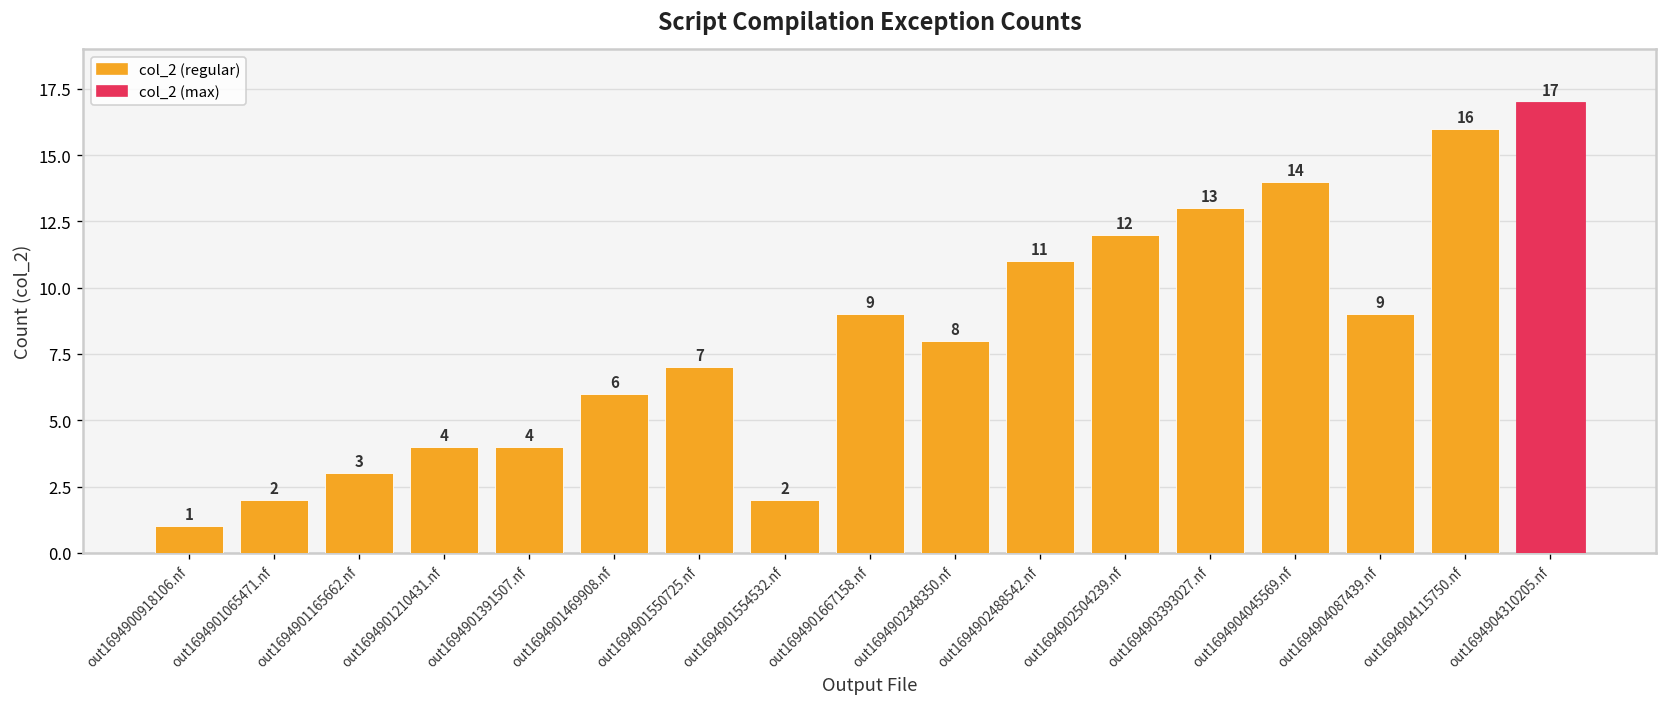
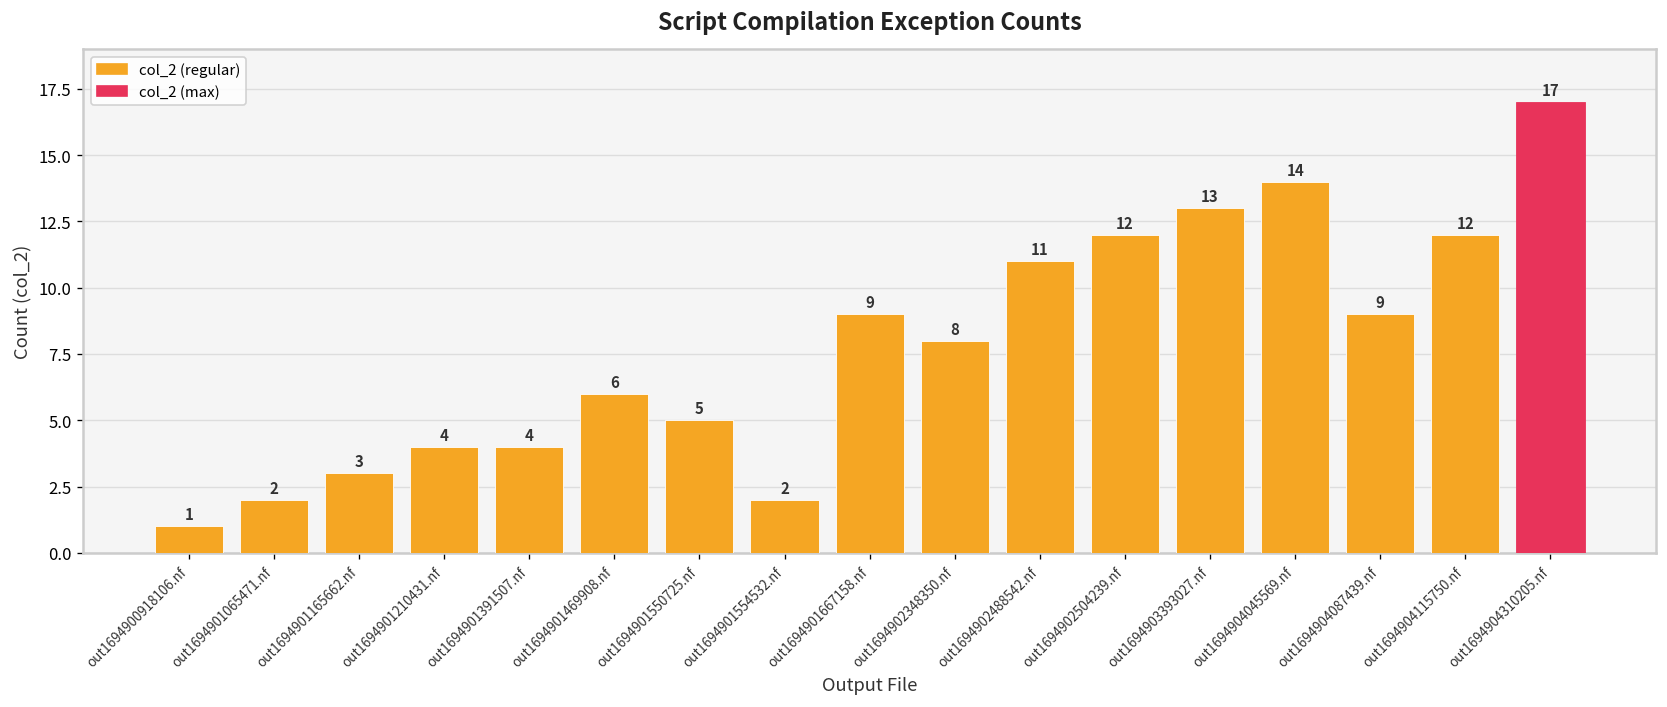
  {
    "out1694900918106.nf": 1,
    "out1694901065471.nf": 2,
    "out1694901165662.nf": 3,
    "out1694901210431.nf": 4,
    "out1694901391507.nf": 4,
    "out1694901469908.nf": 6,
-   "out1694901550725.nf": 7,
+   "out1694901550725.nf": 5,
    "out1694901554532.nf": 2,
    "out1694901667158.nf": 9,
    "out1694902348350.nf": 8,
    "out1694902488542.nf": 11,
    "out1694902504239.nf": 12,
    "out1694903393027.nf": 13,
    "out1694904045569.nf": 14,
    "out1694904087439.nf": 9,
-   "out1694904115750.nf": 16,
+   "out1694904115750.nf": 12,
    "out1694904310205.nf": 17
  }
